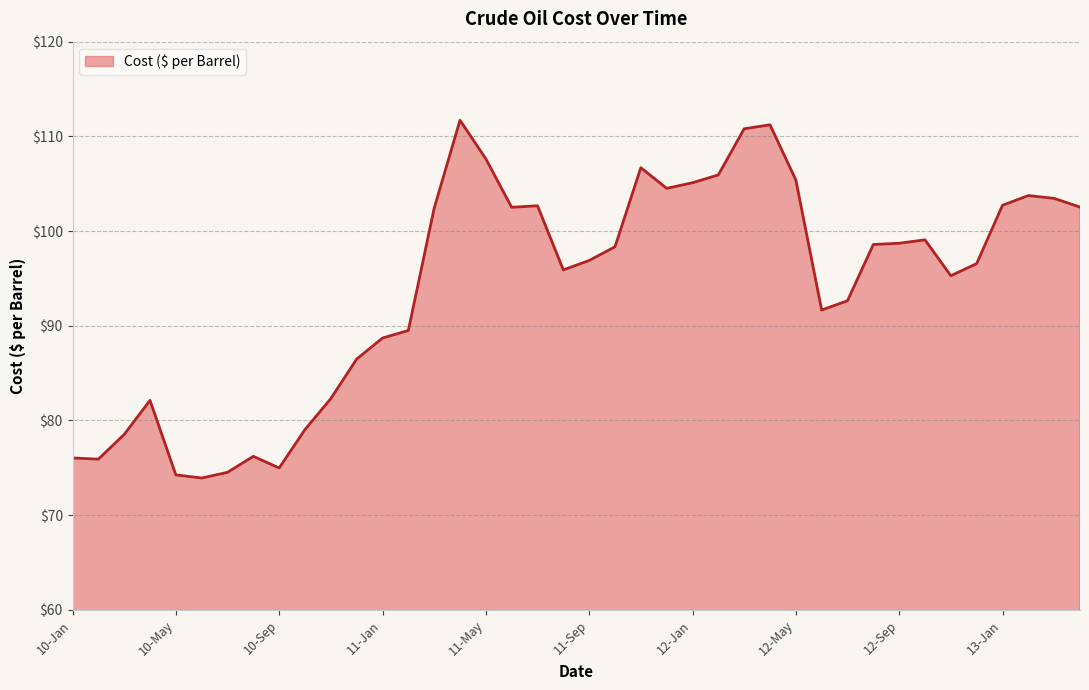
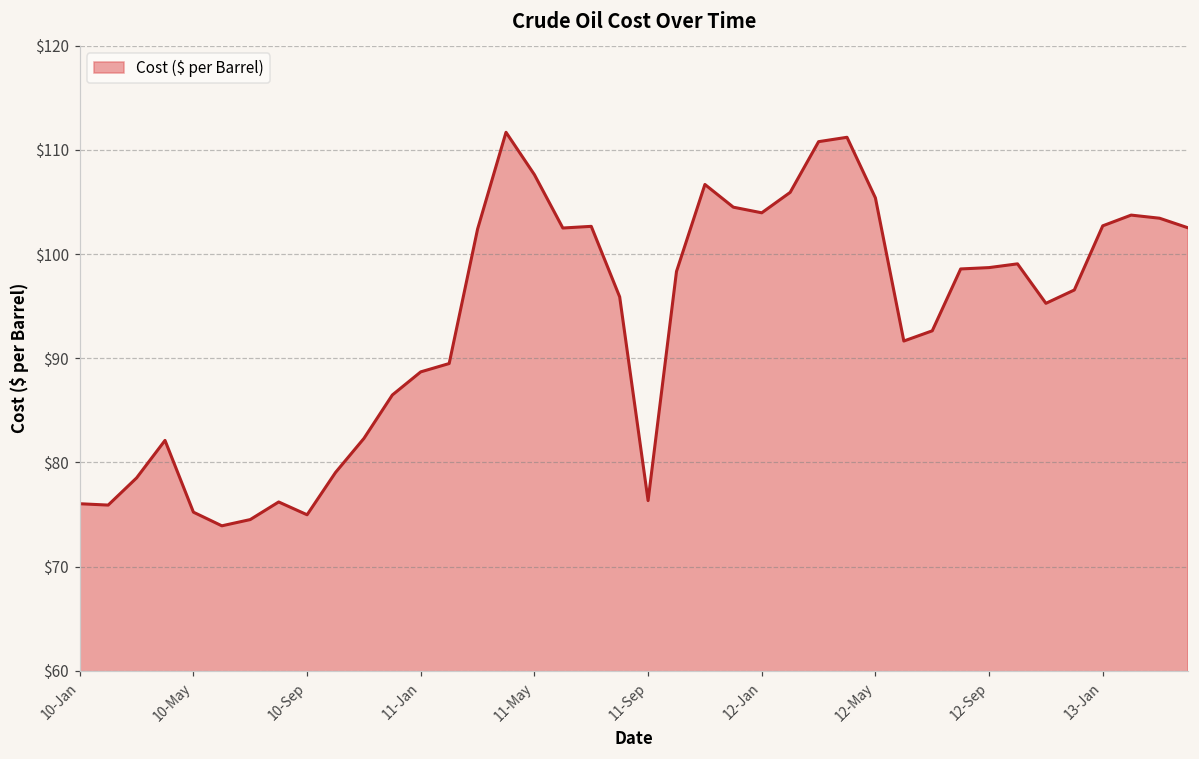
  {
    "10-Jan": "$76",
-   "10-May": "$74",
+   "10-May": "$75",
    "10-Sep": "$75",
    "11-Jan": "$89",
    "11-May": "$108",
-   "11-Sep": "$97",
-   "12-Jan": "$105",
+   "11-Sep": "$76",
+   "12-Jan": "$104",
    "12-May": "$105",
    "12-Sep": "$99",
    "13-Jan": "$103"
  }
